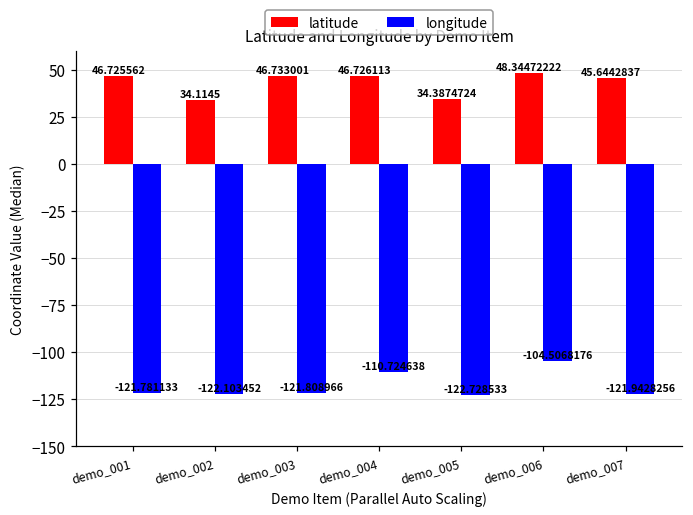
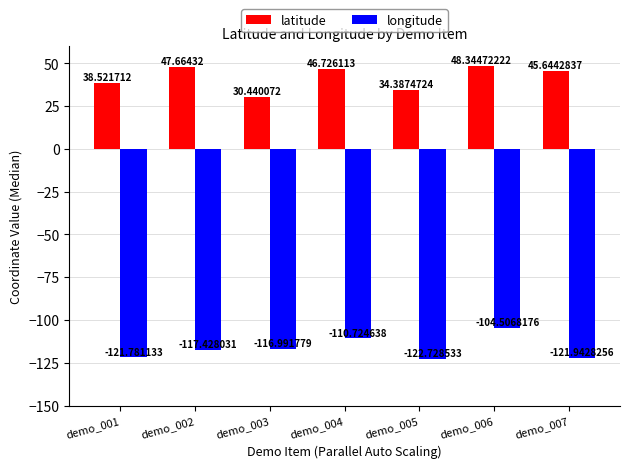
  {
    "latitude": {
-     "demo_001": 46.725562,
-     "demo_002": 34.1145,
-     "demo_003": 46.733001,
+     "demo_001": 38.521712,
+     "demo_002": 47.66432,
+     "demo_003": 30.440072,
      "demo_004": 46.726113,
      "demo_005": 34.3874724,
      "demo_006": 48.34472222,
      "demo_007": 45.6442837
    },
    "longitude": {
      "demo_001": -121.781133,
-     "demo_002": -122.103452,
-     "demo_003": -121.808966,
+     "demo_002": -117.428031,
+     "demo_003": -116.991779,
      "demo_004": -110.724638,
      "demo_005": -122.728533,
      "demo_006": -104.5068176,
      "demo_007": -121.9428256
    }
  }
